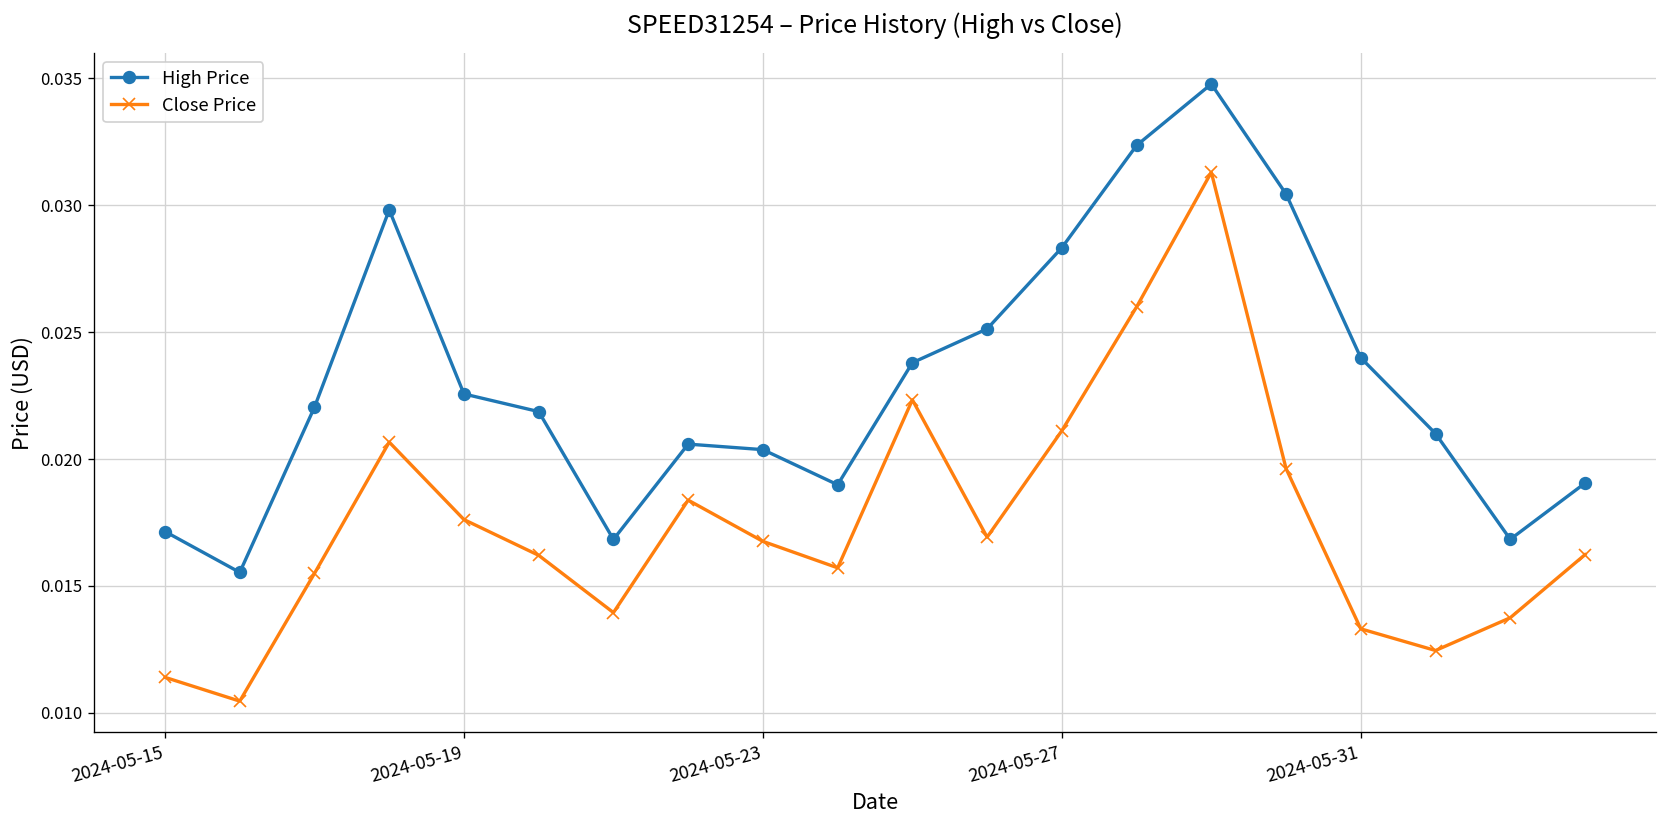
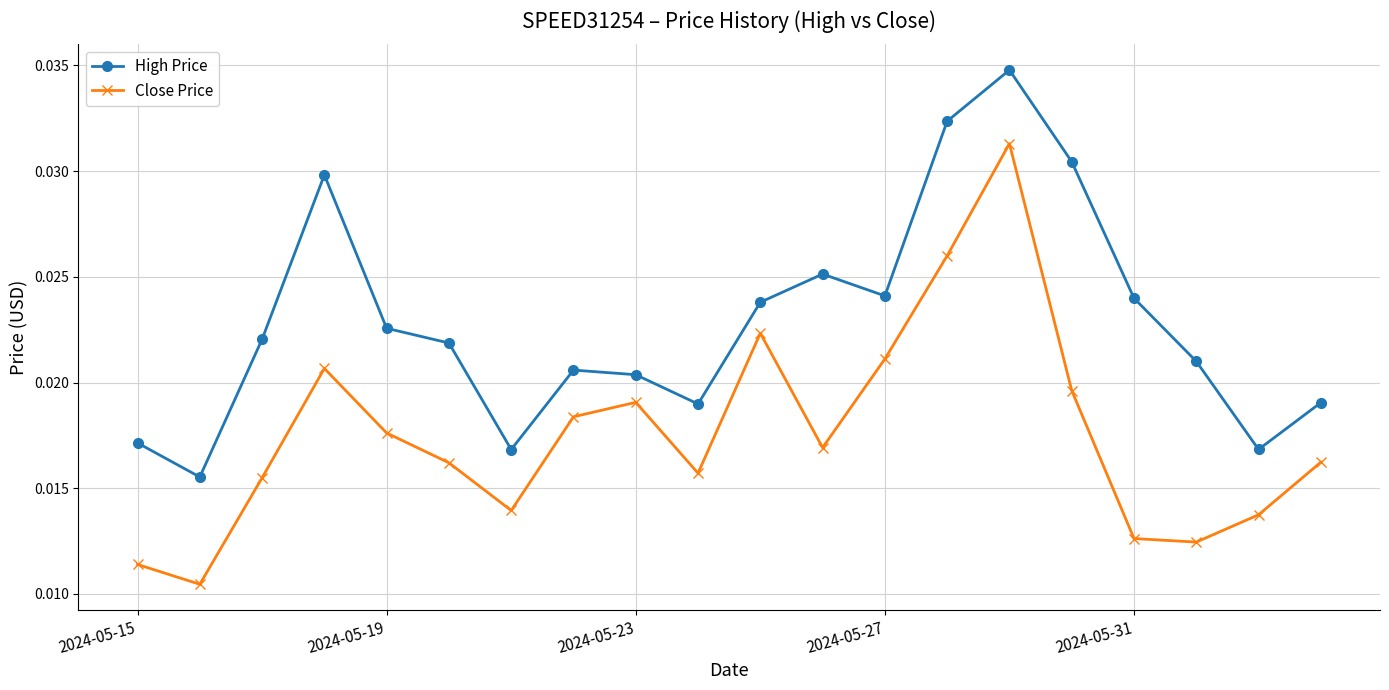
  {
    "High Price": {
      "2024-05-15": 0.0171,
      "2024-05-19": 0.0226,
      "2024-05-23": 0.0204,
-     "2024-05-27": 0.0283,
+     "2024-05-27": 0.0241,
      "2024-05-31": 0.0240
    },
    "Close Price": {
      "2024-05-15": 0.0114,
      "2024-05-19": 0.0176,
-     "2024-05-23": 0.0168,
+     "2024-05-23": 0.0191,
      "2024-05-27": 0.0211,
-     "2024-05-31": 0.0133
+     "2024-05-31": 0.0126
    }
  }
